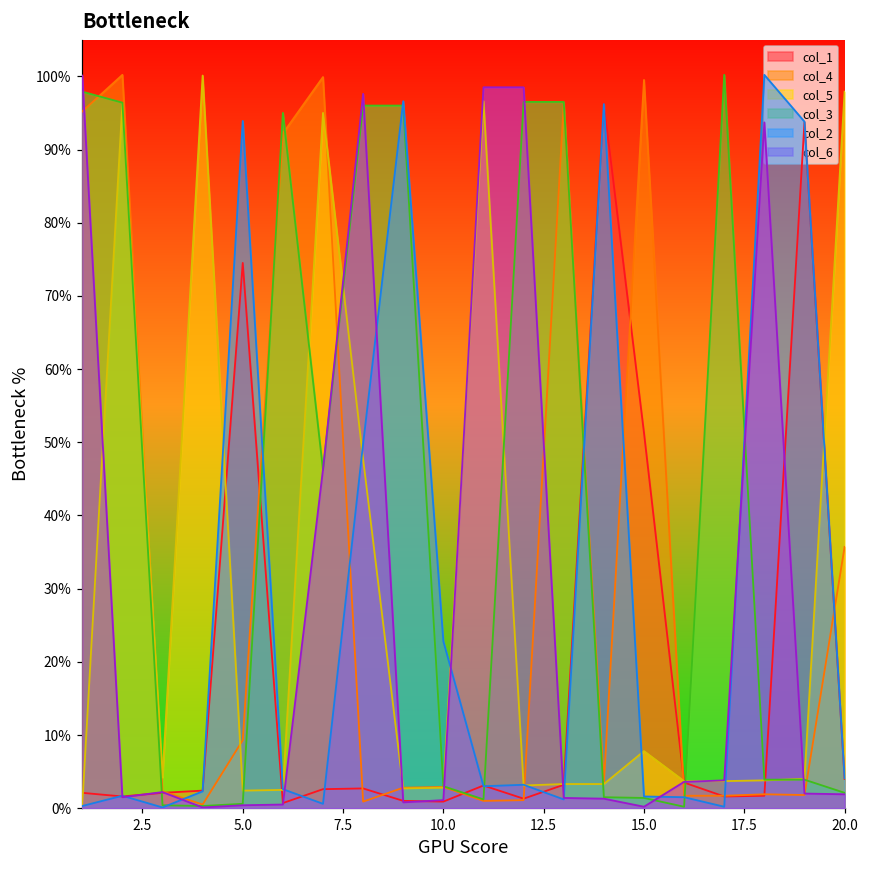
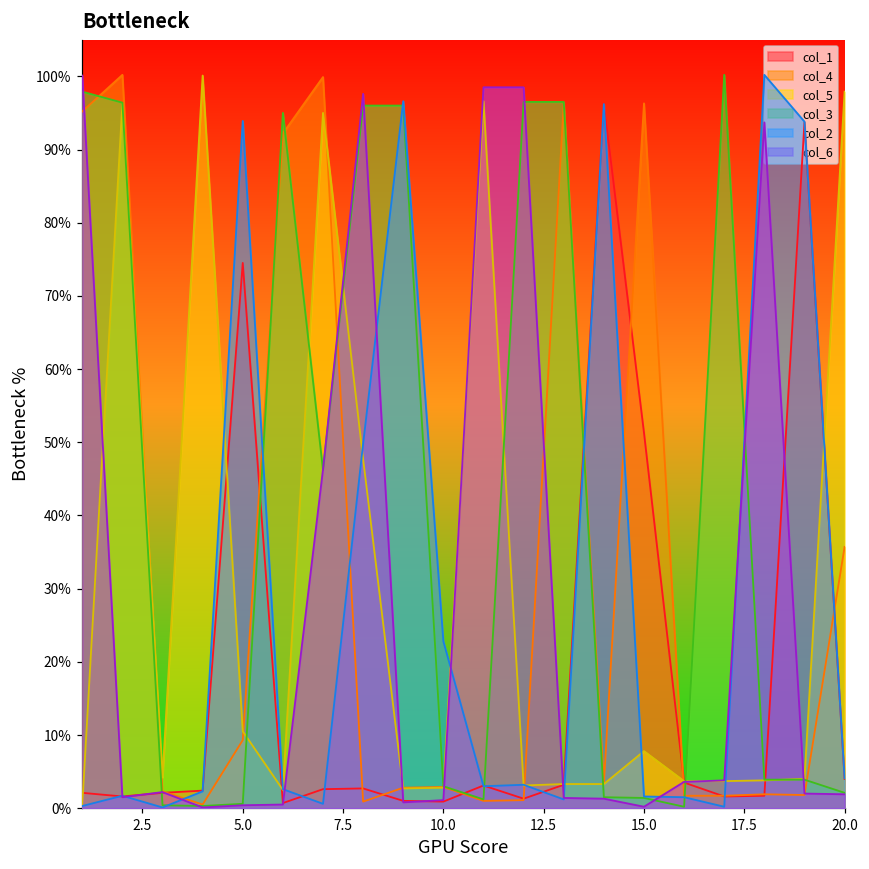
  {
    "col_1": {
      "5.0": "75%",
      "15.0": "51%"
    },
    "col_4": {
      "5.0": "9%",
-     "15.0": "100%",
+     "15.0": "96%",
      "20.0": "36%"
    },
    "col_5": {
-     "5.0": "2%",
+     "5.0": "11%",
      "15.0": "8%",
      "20.0": "98%"
    },
    "col_2": {
      "5.0": "94%",
      "10.0": "23%"
    },
    "col_6": {
      "15.0": "0%"
    }
  }
